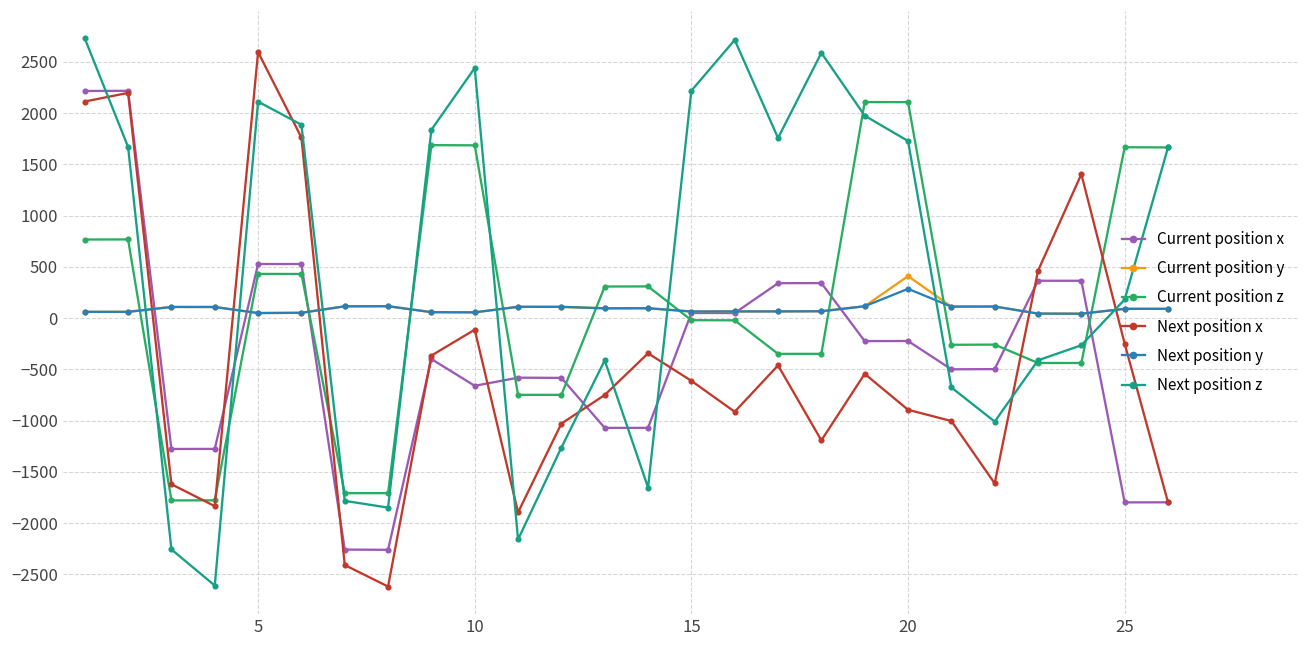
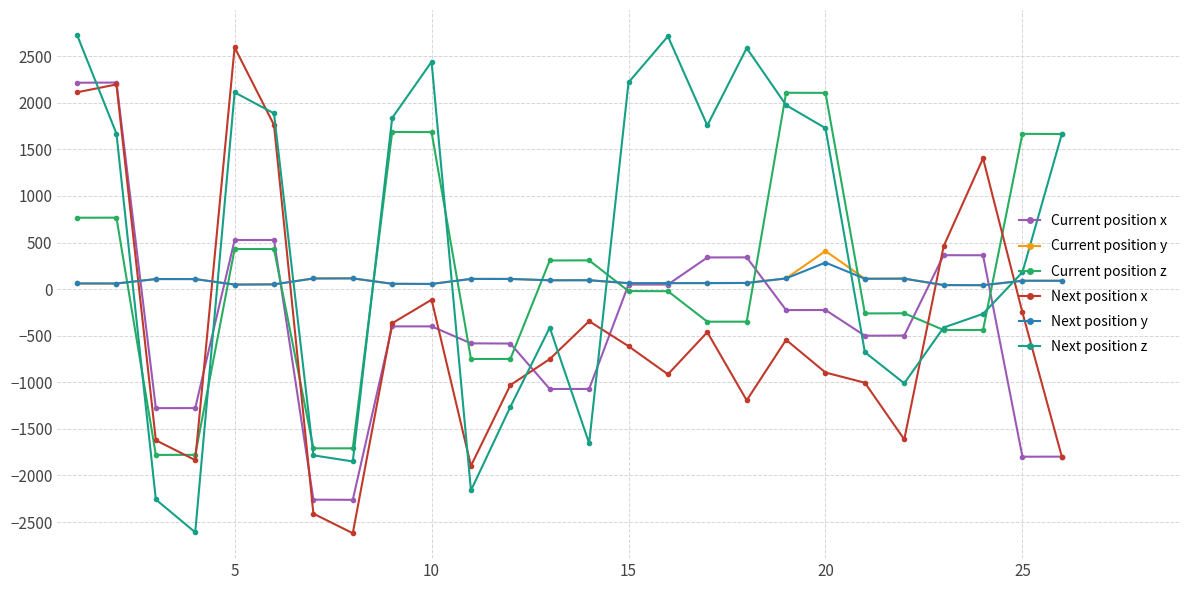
  {
    "Current position x": {
      "5": 500,
-     "10": -700,
+     "10": -400,
      "20": -200,
      "25": -1800
    },
    "Current position y": {
      "20": 400
    },
    "Next position x": {
      "5": 2600,
      "10": -100,
      "15": -600,
      "20": -900,
      "25": -300
    },
    "Next position y": {
      "20": 300
    }
  }
